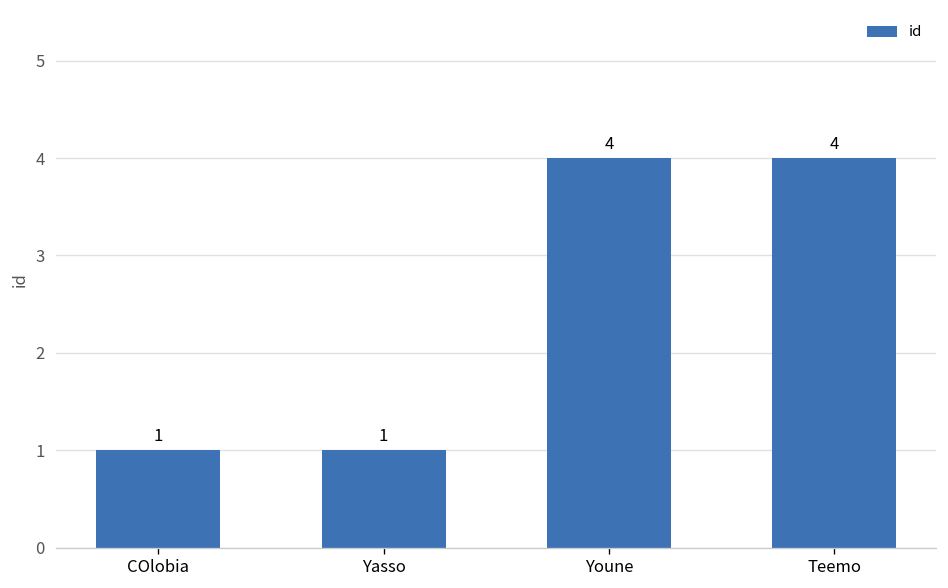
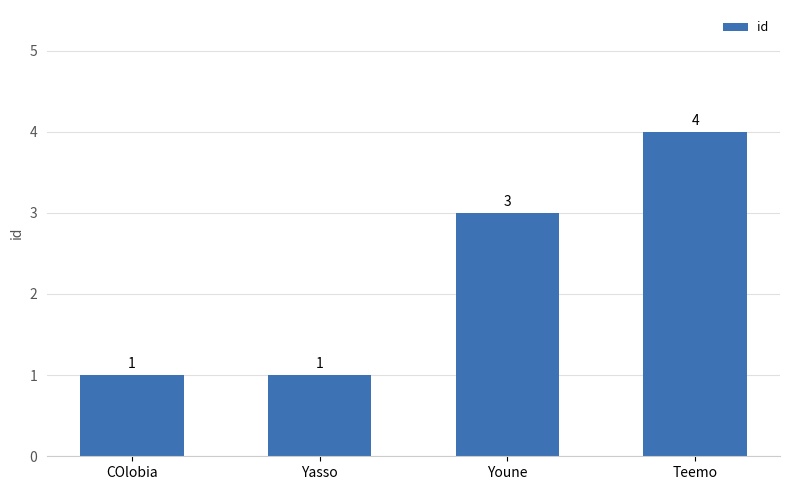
  {
    "COlobia": 1,
    "Yasso": 1,
-   "Youne": 4,
+   "Youne": 3,
    "Teemo": 4
  }
